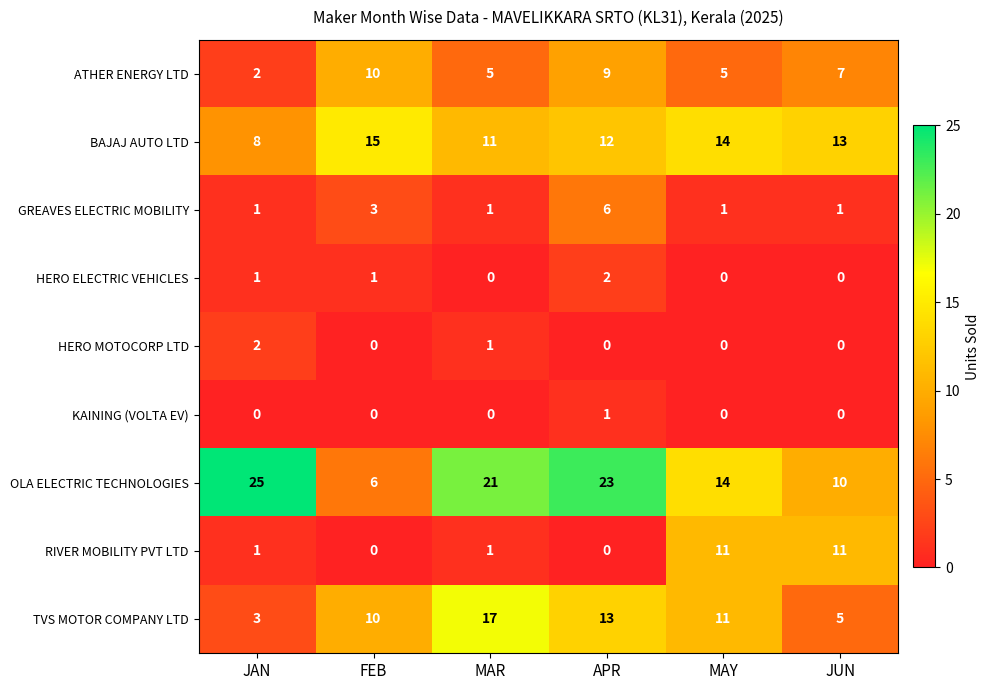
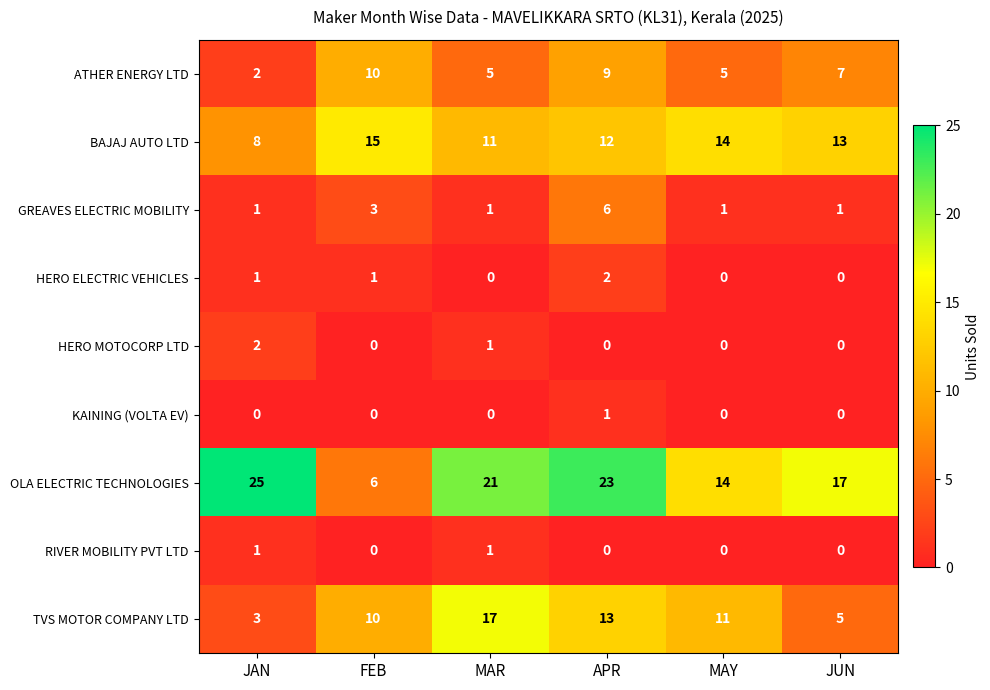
  {
    "ATHER ENERGY LTD": {
      "JAN": 2,
      "FEB": 10,
      "MAR": 5,
      "APR": 9,
      "MAY": 5,
      "JUN": 7
    },
    "BAJAJ AUTO LTD": {
      "JAN": 8,
      "FEB": 15,
      "MAR": 11,
      "APR": 12,
      "MAY": 14,
      "JUN": 13
    },
    "GREAVES ELECTRIC MOBILITY": {
      "JAN": 1,
      "FEB": 3,
      "MAR": 1,
      "APR": 6,
      "MAY": 1,
      "JUN": 1
    },
    "HERO ELECTRIC VEHICLES": {
      "JAN": 1,
      "FEB": 1,
      "MAR": 0,
      "APR": 2,
      "MAY": 0,
      "JUN": 0
    },
    "HERO MOTOCORP LTD": {
      "JAN": 2,
      "FEB": 0,
      "MAR": 1,
      "APR": 0,
      "MAY": 0,
      "JUN": 0
    },
    "KAINING (VOLTA EV)": {
      "JAN": 0,
      "FEB": 0,
      "MAR": 0,
      "APR": 1,
      "MAY": 0,
      "JUN": 0
    },
    "OLA ELECTRIC TECHNOLOGIES": {
      "JAN": 25,
      "FEB": 6,
      "MAR": 21,
      "APR": 23,
      "MAY": 14,
-     "JUN": 10
+     "JUN": 17
    },
    "RIVER MOBILITY PVT LTD": {
      "JAN": 1,
      "FEB": 0,
      "MAR": 1,
      "APR": 0,
-     "MAY": 11,
-     "JUN": 11
+     "MAY": 0,
+     "JUN": 0
    },
    "TVS MOTOR COMPANY LTD": {
      "JAN": 3,
      "FEB": 10,
      "MAR": 17,
      "APR": 13,
      "MAY": 11,
      "JUN": 5
    }
  }
